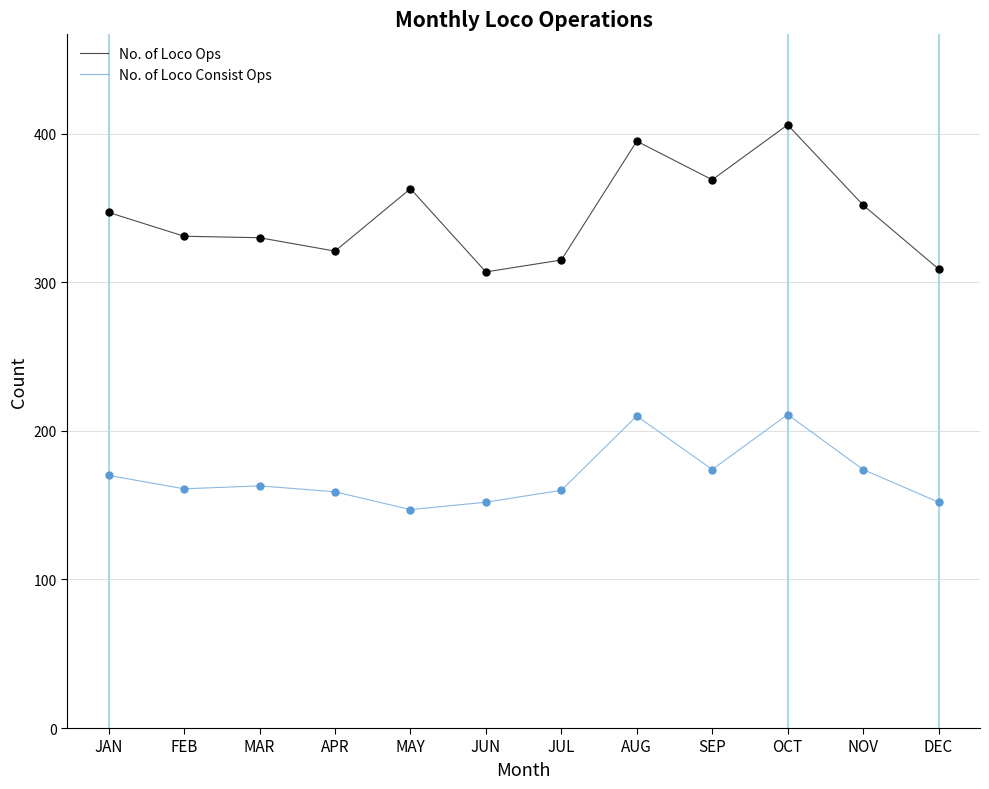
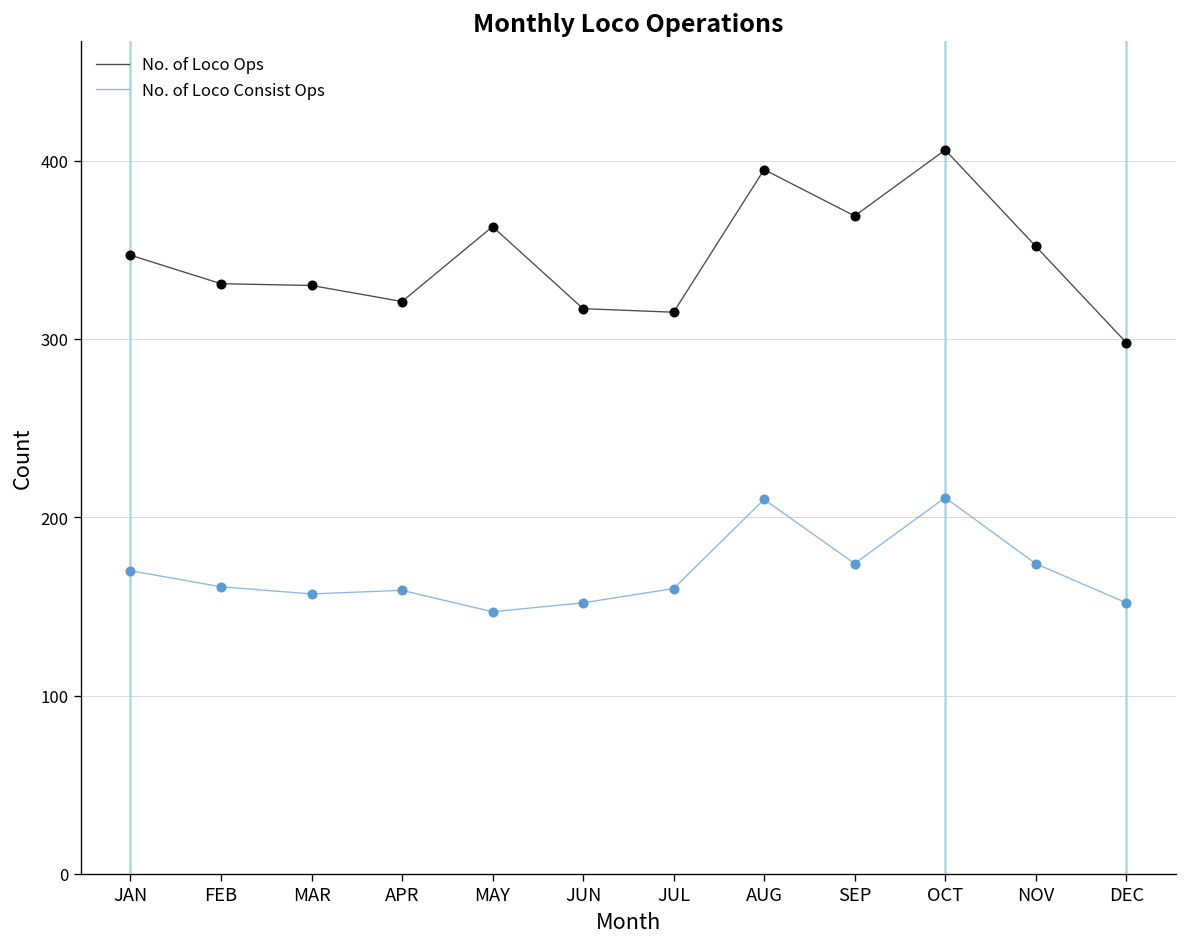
  {
    "No. of Loco Ops": {
      "JAN": 347,
      "FEB": 331,
      "MAR": 330,
      "APR": 321,
      "MAY": 363,
-     "JUN": 307,
+     "JUN": 317,
      "JUL": 315,
      "AUG": 395,
      "SEP": 369,
      "OCT": 406,
      "NOV": 352,
-     "DEC": 309
+     "DEC": 298
    },
    "No. of Loco Consist Ops": {
      "JAN": 170,
      "FEB": 161,
-     "MAR": 163,
+     "MAR": 157,
      "APR": 159,
      "MAY": 147,
      "JUN": 152,
      "JUL": 160,
      "AUG": 210,
      "SEP": 174,
      "OCT": 211,
      "NOV": 174,
      "DEC": 152
    }
  }
